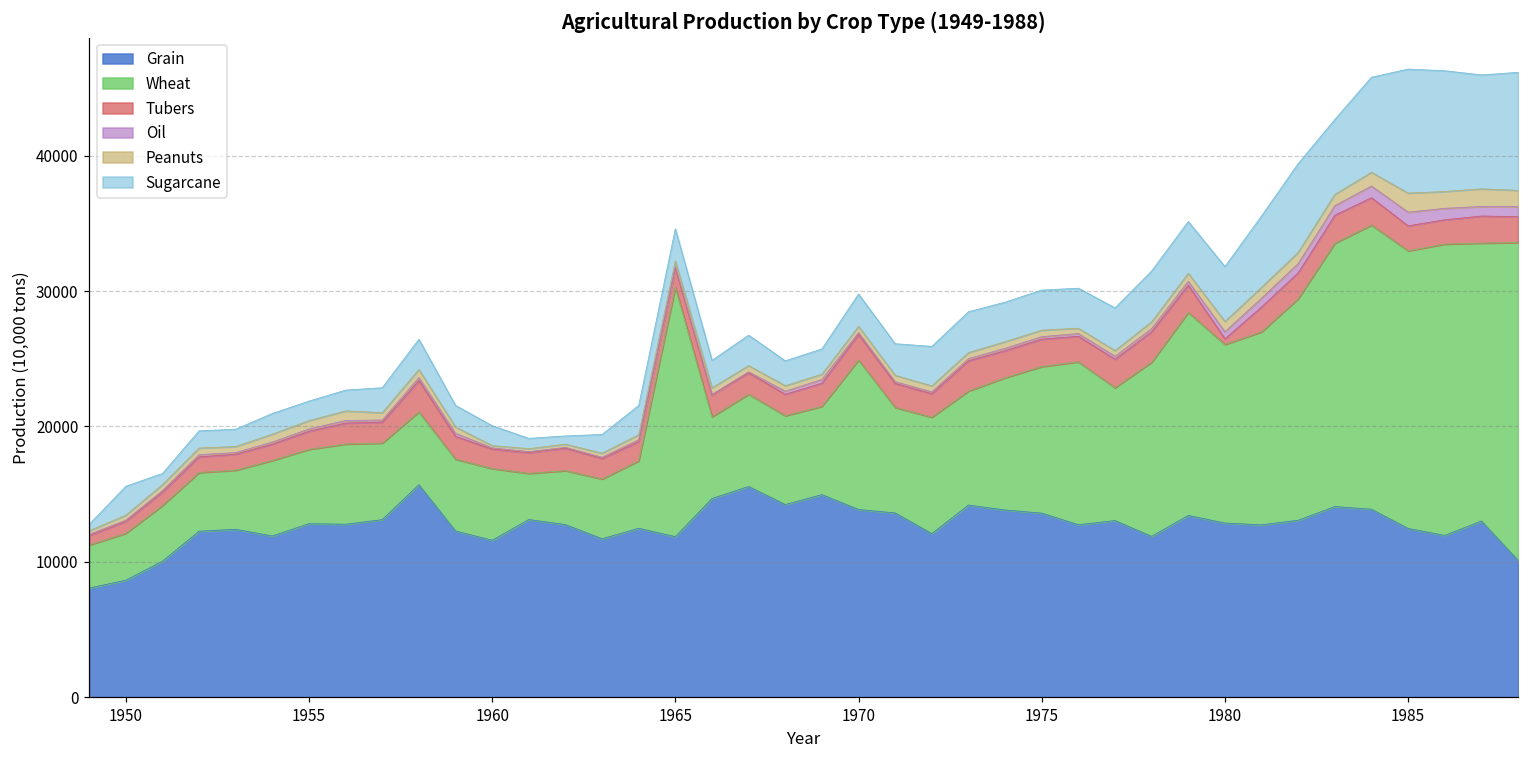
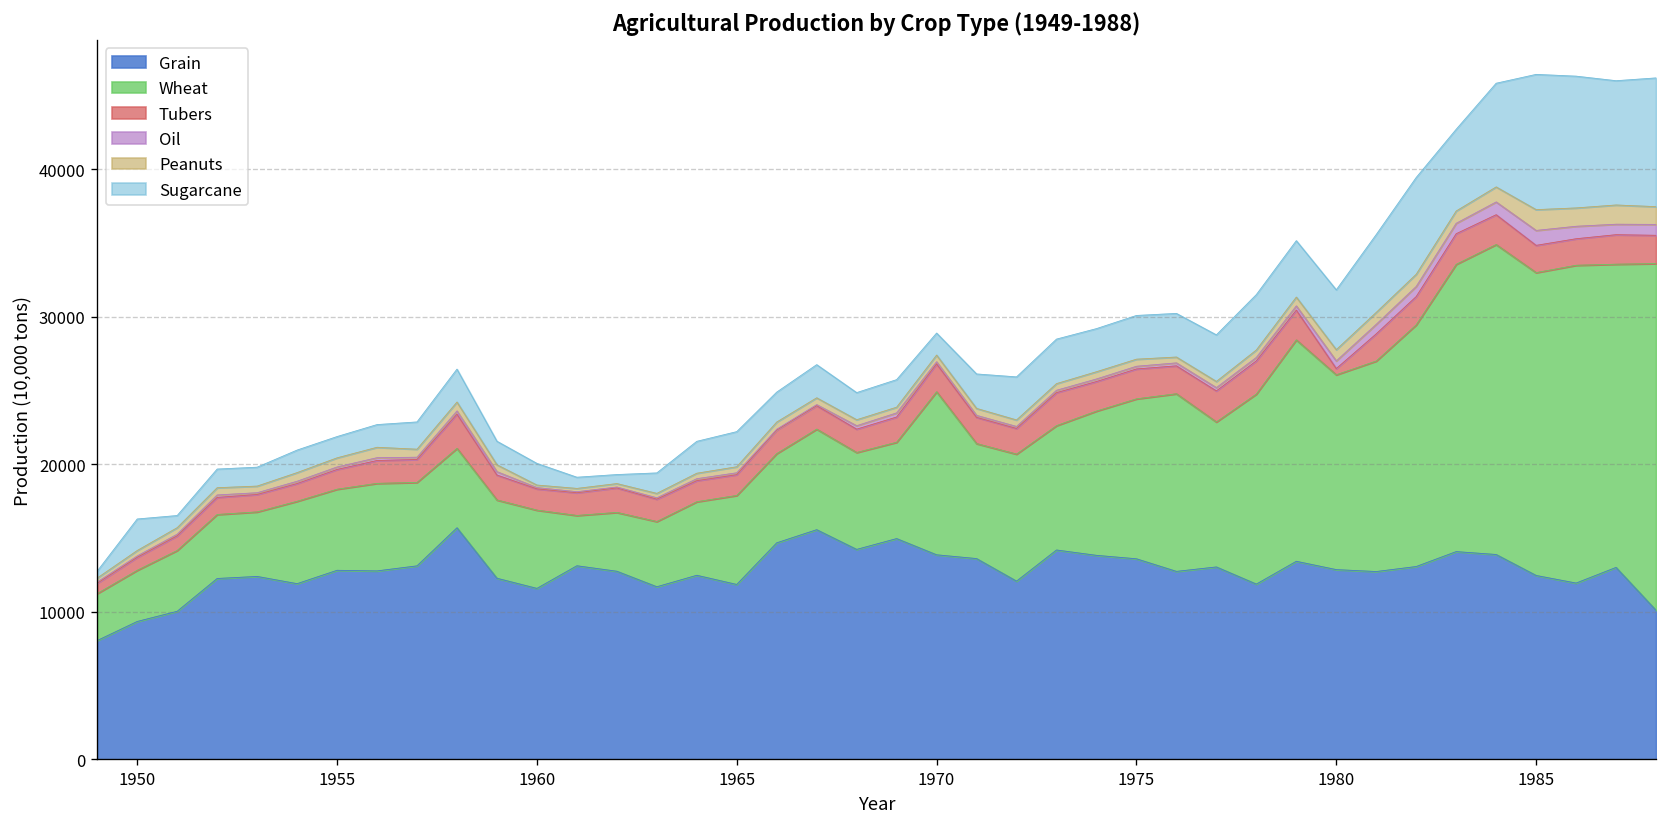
  {
    "Grain": {
-     "1950": 8600,
+     "1950": 9300,
      "1955": 12800,
      "1960": 11600,
      "1965": 11900,
      "1970": 13900,
      "1975": 13600,
      "1980": 12900,
      "1985": 12500
    },
    "Wheat": {
      "1950": 3500,
      "1955": 5500,
      "1960": 5300,
-     "1965": 18400,
+     "1965": 6000,
      "1970": 11000,
      "1975": 10800,
      "1980": 13200,
      "1985": 20500
    },
    "Tubers": {
      "1980": 400,
      "1985": 1800
    },
    "Oil": {
      "1980": 500,
      "1985": 1000
    },
    "Peanuts": {
      "1950": 400,
      "1955": 600,
      "1965": 400,
      "1970": 500,
      "1975": 500,
      "1980": 800,
      "1985": 1400
    },
    "Sugarcane": {
      "1950": 2100,
      "1955": 1400,
      "1960": 1500,
      "1965": 2400,
-     "1970": 2400,
+     "1970": 1500,
      "1975": 3000,
      "1980": 4100,
      "1985": 9200
    }
  }
